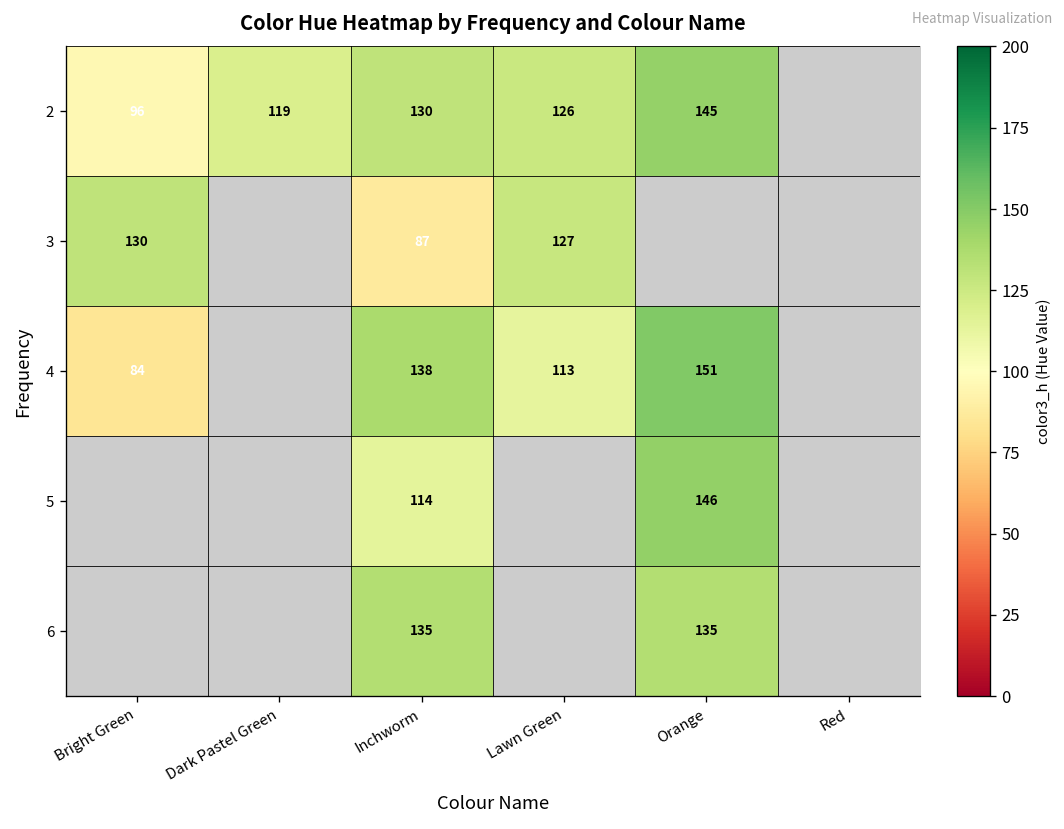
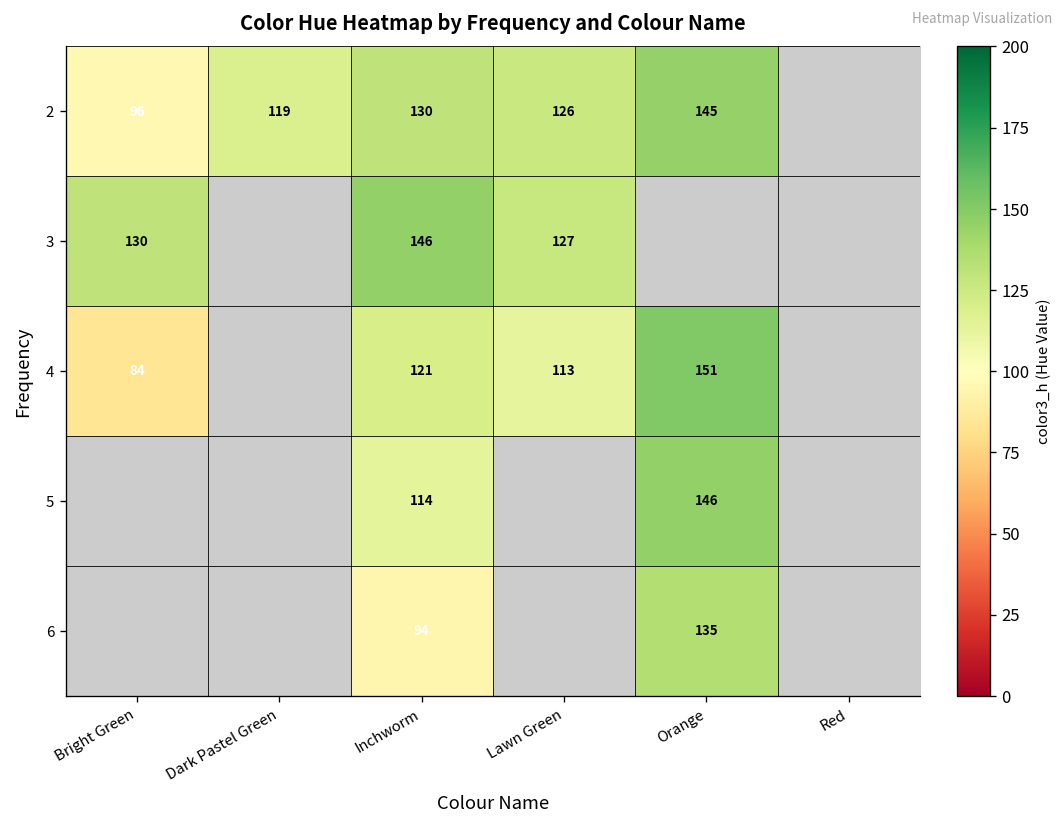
  {
    "2": {
      "Bright Green": 96,
      "Dark Pastel Green": 119,
      "Inchworm": 130,
      "Lawn Green": 126,
      "Orange": 145
    },
    "3": {
      "Bright Green": 130,
-     "Inchworm": 87,
+     "Inchworm": 146,
      "Lawn Green": 127
    },
    "4": {
      "Bright Green": 84,
-     "Inchworm": 138,
+     "Inchworm": 121,
      "Lawn Green": 113,
      "Orange": 151
    },
    "5": {
      "Inchworm": 114,
      "Orange": 146
    },
    "6": {
-     "Inchworm": 135,
+     "Inchworm": 94,
      "Orange": 135
    }
  }
